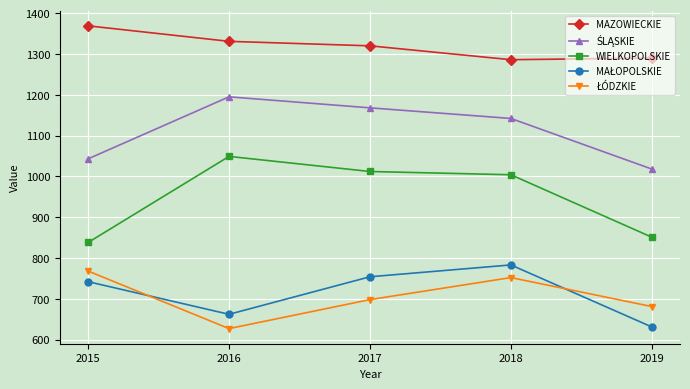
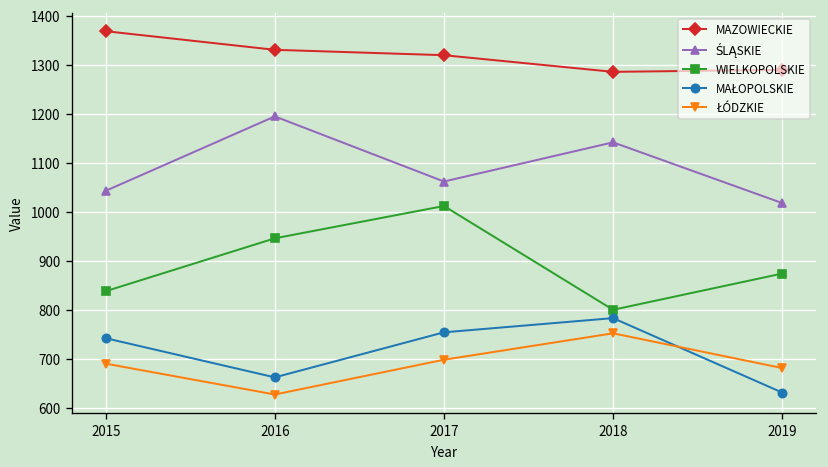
  {
    "MAZOWIECKIE": {
      "2015": 1370,
      "2016": 1330,
      "2017": 1320,
      "2018": 1290
    },
    "ŚLĄSKIE": {
      "2015": 1040,
      "2016": 1200,
-     "2017": 1170,
+     "2017": 1060,
      "2018": 1140,
      "2019": 1020
    },
    "WIELKOPOLSKIE": {
      "2015": 840,
-     "2016": 1050,
+     "2016": 950,
      "2017": 1010,
-     "2018": 1000,
-     "2019": 850
+     "2018": 800,
+     "2019": 870
    },
    "MAŁOPOLSKIE": {
      "2015": 740,
      "2016": 660,
      "2017": 750,
      "2018": 780,
      "2019": 630
    },
    "ŁÓDZKIE": {
-     "2015": 770,
+     "2015": 690,
      "2016": 630,
      "2017": 700,
      "2018": 750,
      "2019": 680
    }
  }
